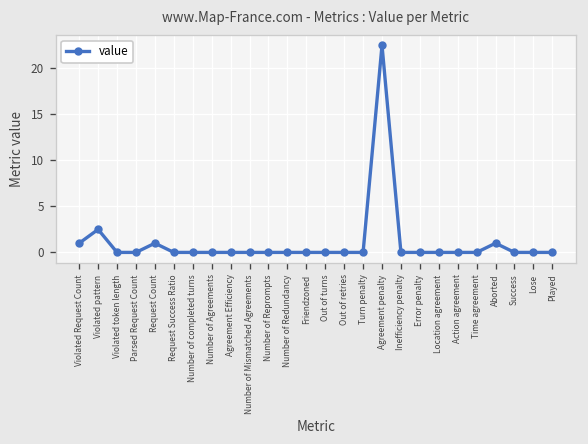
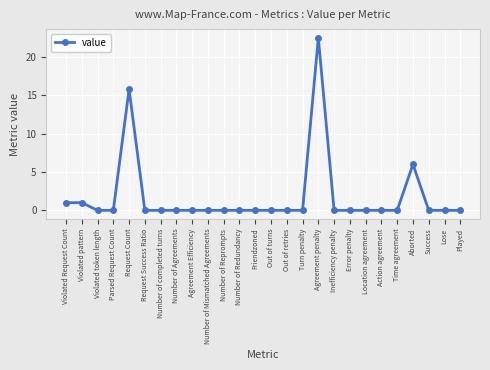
  {
    "Violated Request Count": 1,
-   "Violated pattern": 3,
+   "Violated pattern": 1,
    "Violated token length": 0,
    "Parsed Request Count": 0,
-   "Request Count": 1,
+   "Request Count": 16,
    "Request Success Ratio": 0,
    "Number of completed turns": 0,
    "Number of Agreements": 0,
    "Agreement Efficiency": 0,
    "Number of Mismatched Agreements": 0,
    "Number of Reprompts": 0,
    "Number of Redundancy": 0,
    "Friendzoned": 0,
    "Out of turns": 0,
    "Out of retries": 0,
    "Turn penalty": 0,
    "Agreement penalty": 23,
    "Inefficiency penalty": 0,
    "Error penalty": 0,
    "Location agreement": 0,
    "Action agreement": 0,
    "Time agreement": 0,
-   "Aborted": 1,
+   "Aborted": 6,
    "Success": 0,
    "Lose": 0,
    "Played": 0
  }
